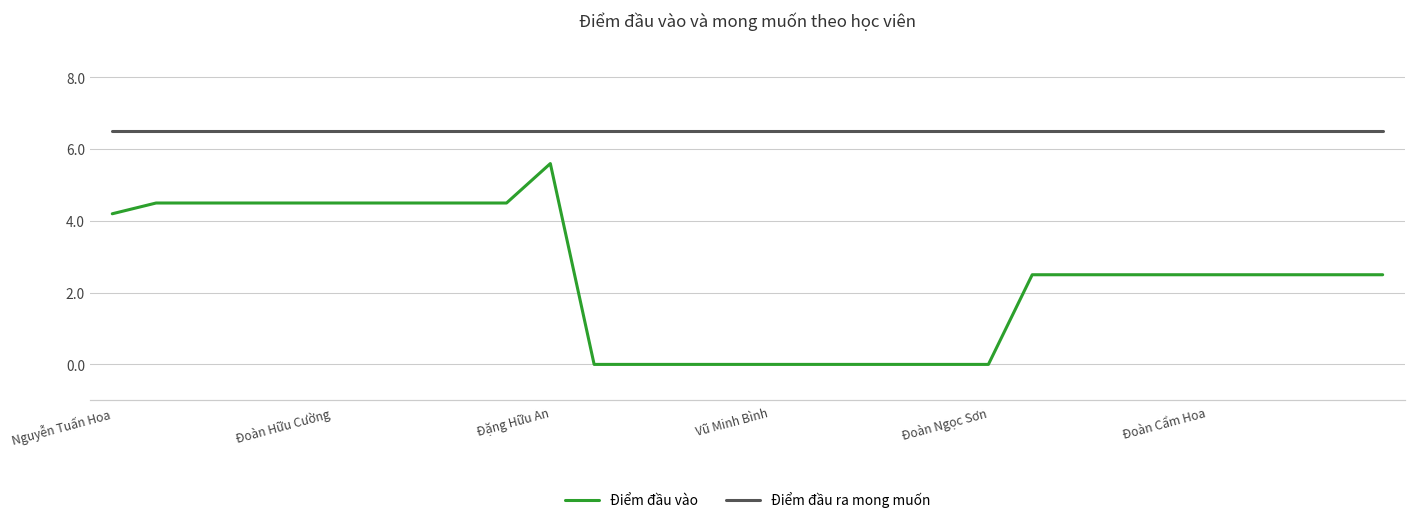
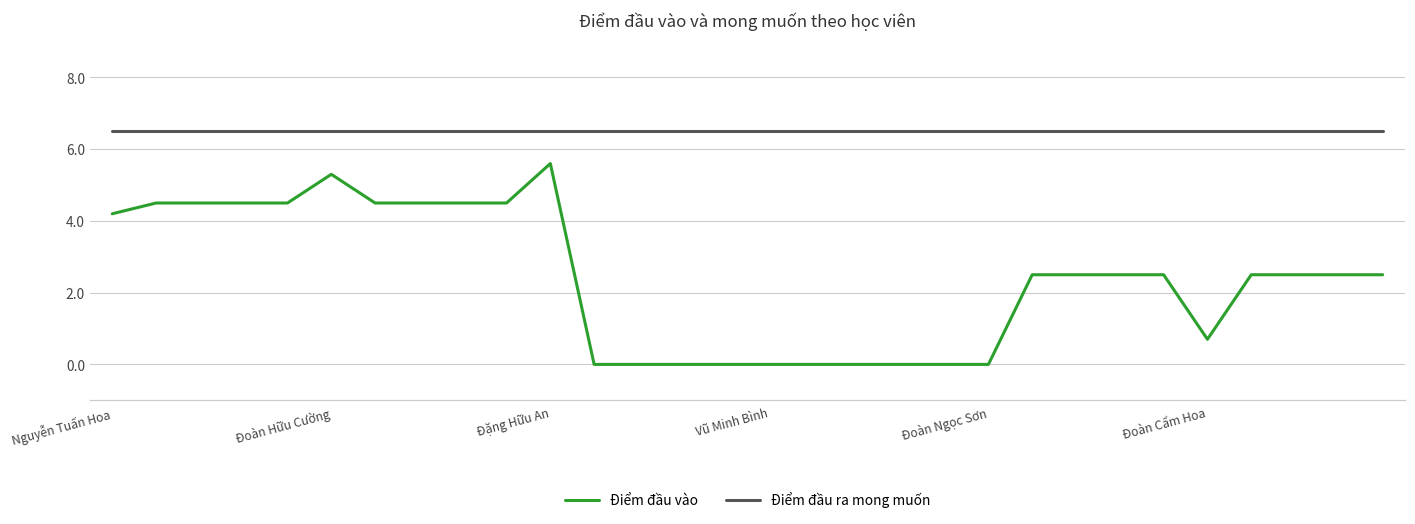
  {
    "Điểm đầu vào": {
      "Nguyễn Tuấn Hoa": 4.2,
-     "Đoàn Hữu Cường": 4.5,
+     "Đoàn Hữu Cường": 5.3,
      "Đặng Hữu An": 5.6,
      "Vũ Minh Bình": 0.0,
      "Đoàn Ngọc Sơn": 0.0,
-     "Đoàn Cẩm Hoa": 2.5
+     "Đoàn Cẩm Hoa": 0.7
    },
    "Điểm đầu ra mong muốn": {
      "Nguyễn Tuấn Hoa": 6.5,
      "Đoàn Hữu Cường": 6.5,
      "Đặng Hữu An": 6.5,
      "Vũ Minh Bình": 6.5,
      "Đoàn Ngọc Sơn": 6.5,
      "Đoàn Cẩm Hoa": 6.5
    }
  }
